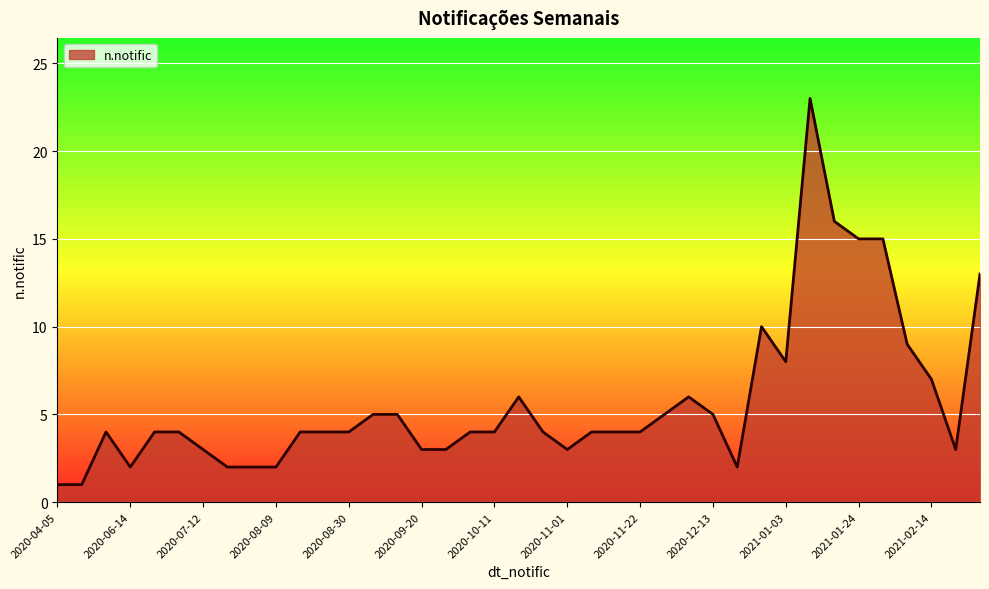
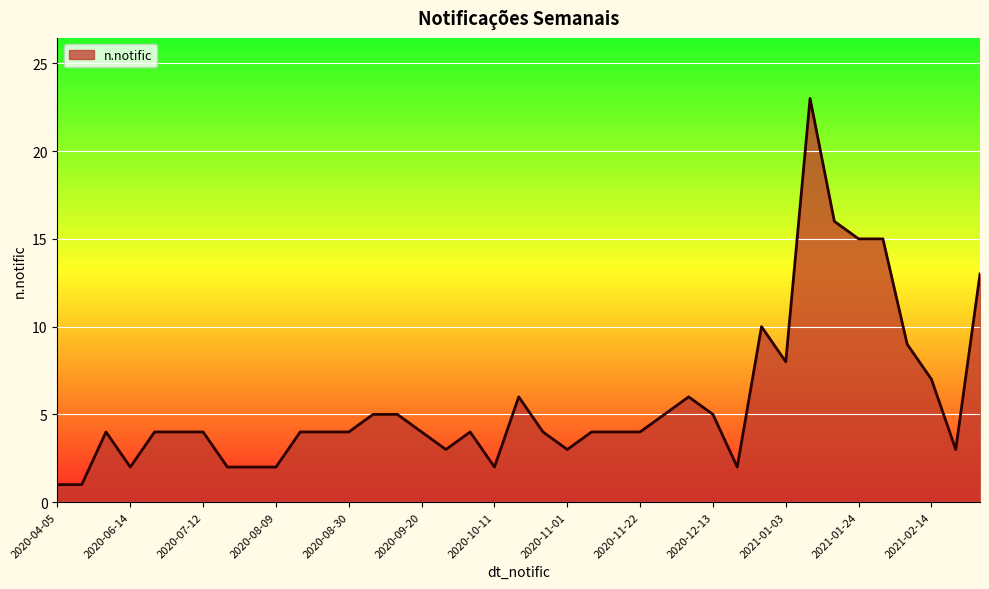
  {
    "2020-04-05": 1,
    "2020-06-14": 2,
-   "2020-07-12": 3,
+   "2020-07-12": 4,
    "2020-08-09": 2,
    "2020-08-30": 4,
-   "2020-09-20": 3,
-   "2020-10-11": 4,
+   "2020-09-20": 4,
+   "2020-10-11": 2,
    "2020-11-01": 3,
    "2020-11-22": 4,
    "2020-12-13": 5,
    "2021-01-03": 8,
    "2021-01-24": 15,
    "2021-02-14": 7
  }
